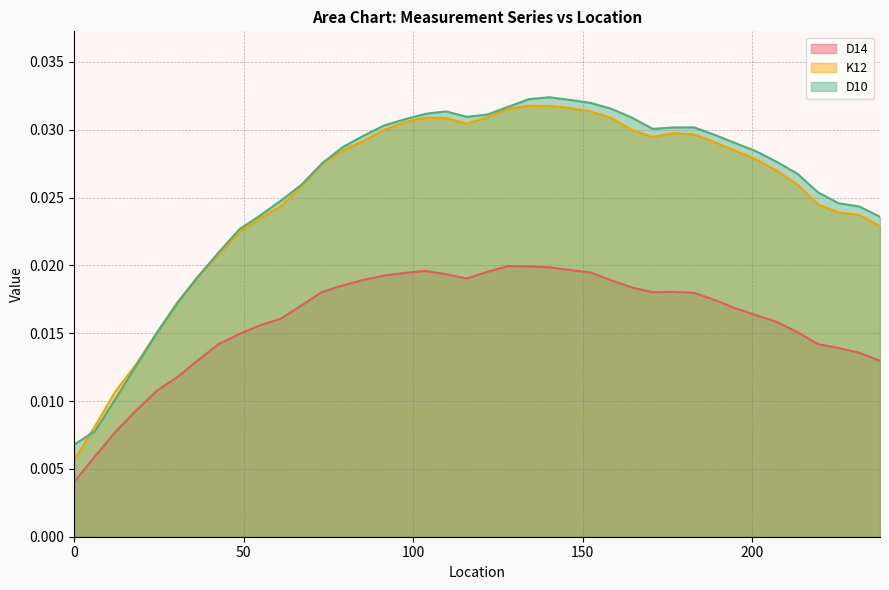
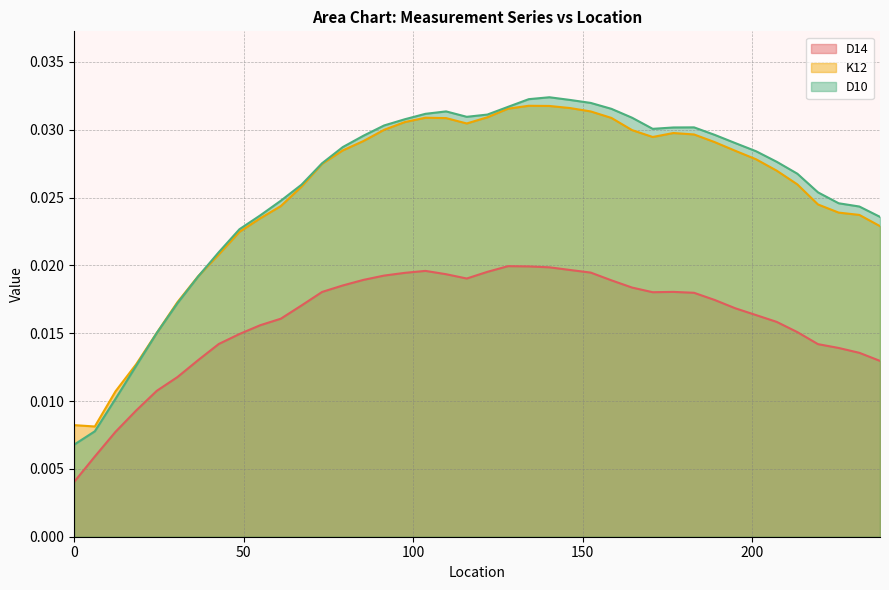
  {
    "D14": {
      "0": 0.0040
    },
    "K12": {
-     "0": 0.0056
+     "0": 0.0082
    },
    "D10": {
      "0": 0.0068
    }
  }
